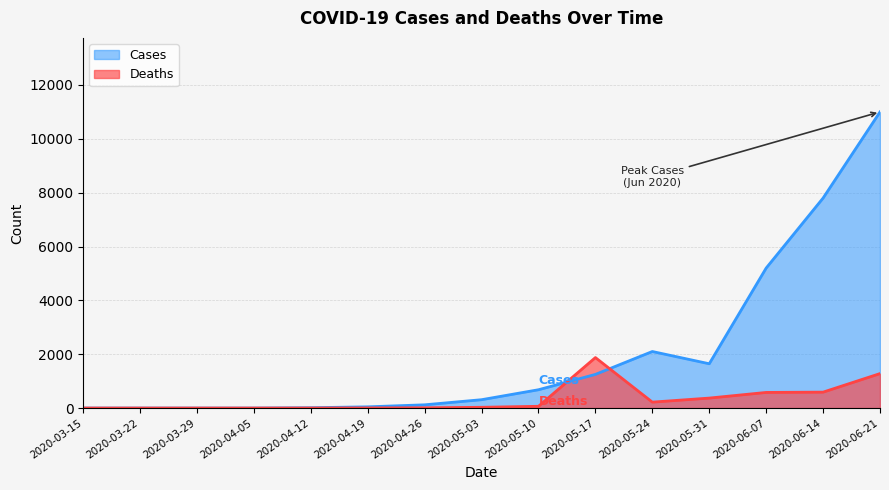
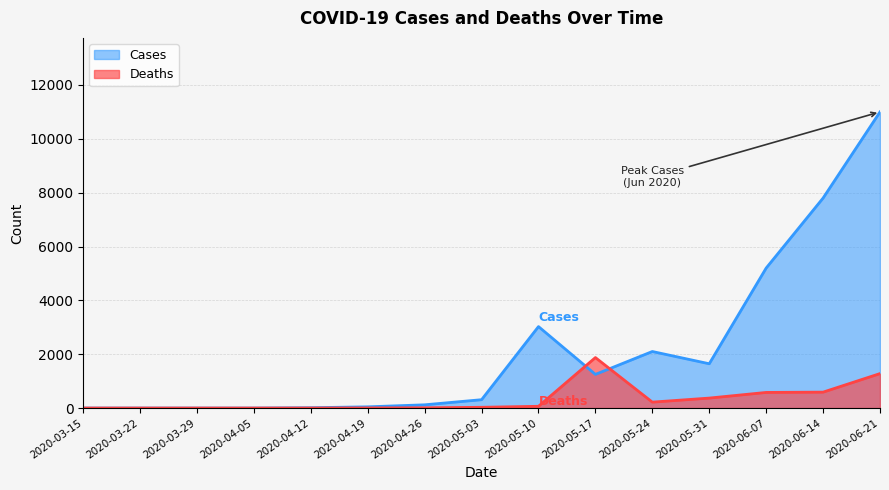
  {
    "Cases": {
      "2020-04-26": 100,
      "2020-05-03": 300,
-     "2020-05-10": 700,
+     "2020-05-10": 3000,
      "2020-05-17": 1300,
      "2020-05-24": 2100,
      "2020-05-31": 1600,
      "2020-06-07": 5200,
      "2020-06-14": 7800
    },
    "Deaths": {
      "2020-04-26": 0,
      "2020-05-03": 0,
      "2020-05-10": 100,
      "2020-05-17": 1900,
      "2020-05-24": 200,
      "2020-05-31": 400,
      "2020-06-07": 600,
      "2020-06-14": 600,
      "2020-06-21": 1300
    }
  }
